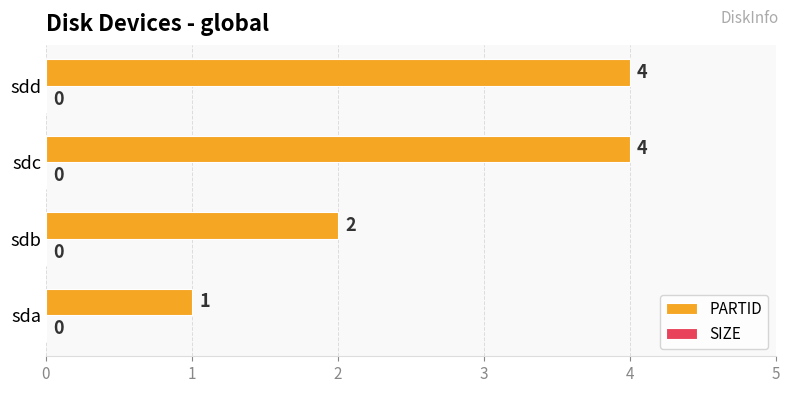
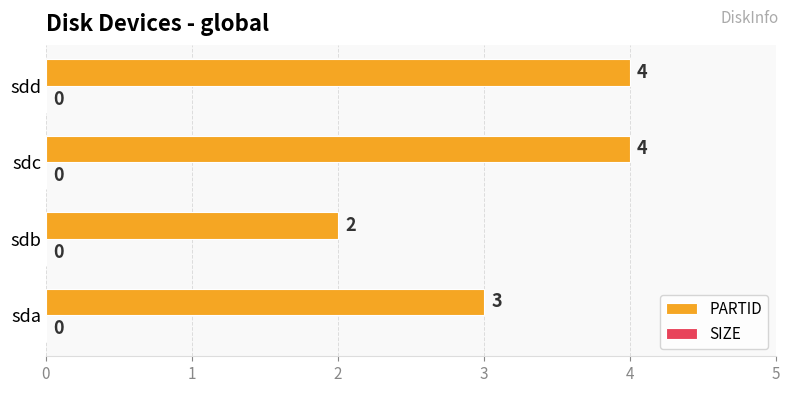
  {
    "PARTID": {
      "sdd": 4,
      "sdc": 4,
      "sdb": 2,
-     "sda": 1
+     "sda": 3
    },
    "SIZE": {
      "sdd": 0,
      "sdc": 0,
      "sdb": 0,
      "sda": 0
    }
  }
